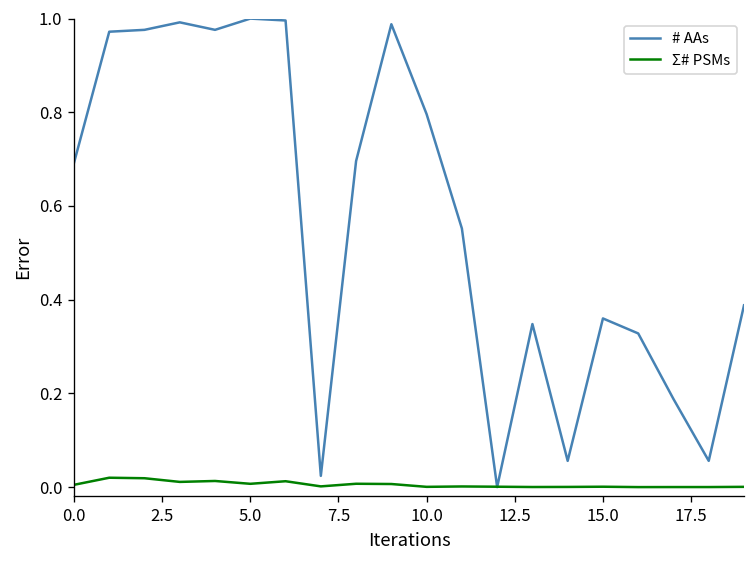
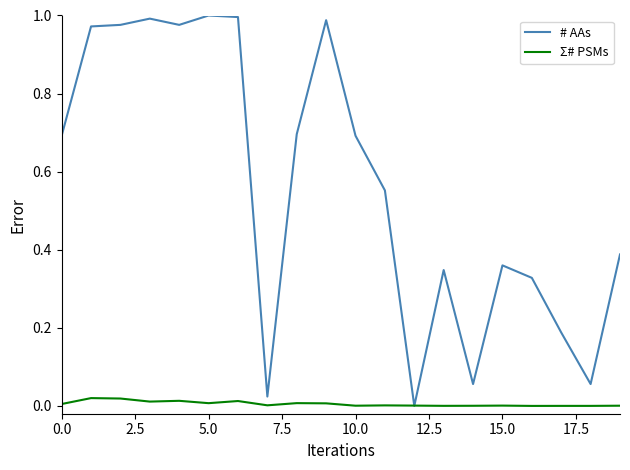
  {
    "# AAs": {
      "0.0": 0.69,
      "5.0": 1.00,
-     "10.0": 0.80,
+     "10.0": 0.69,
      "15.0": 0.36
    },
    "Σ# PSMs": {
      "0.0": 0.00,
      "5.0": 0.01,
      "10.0": 0.00,
      "15.0": 0.00
    }
  }
